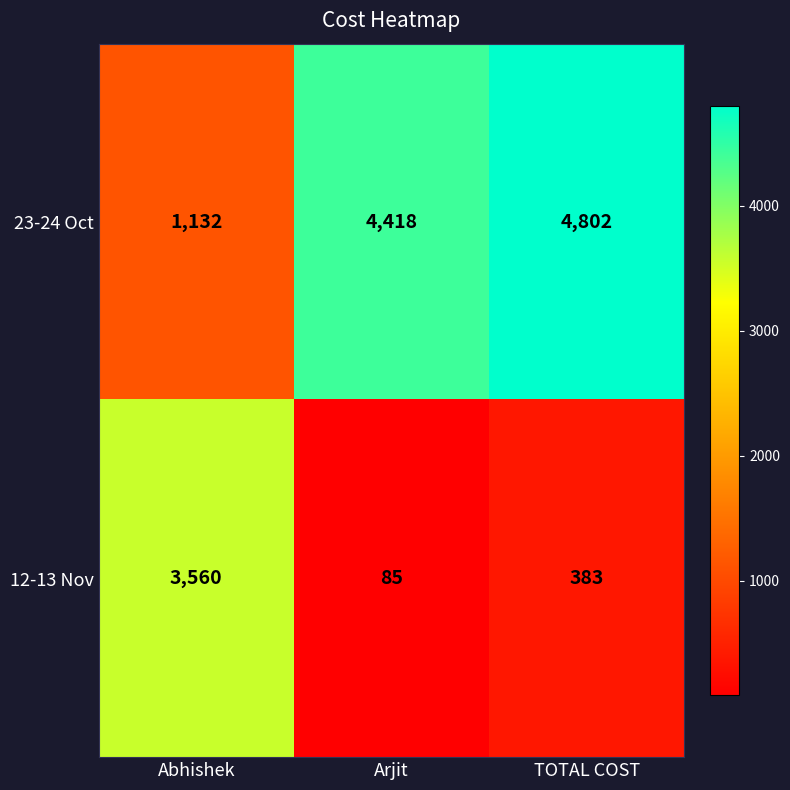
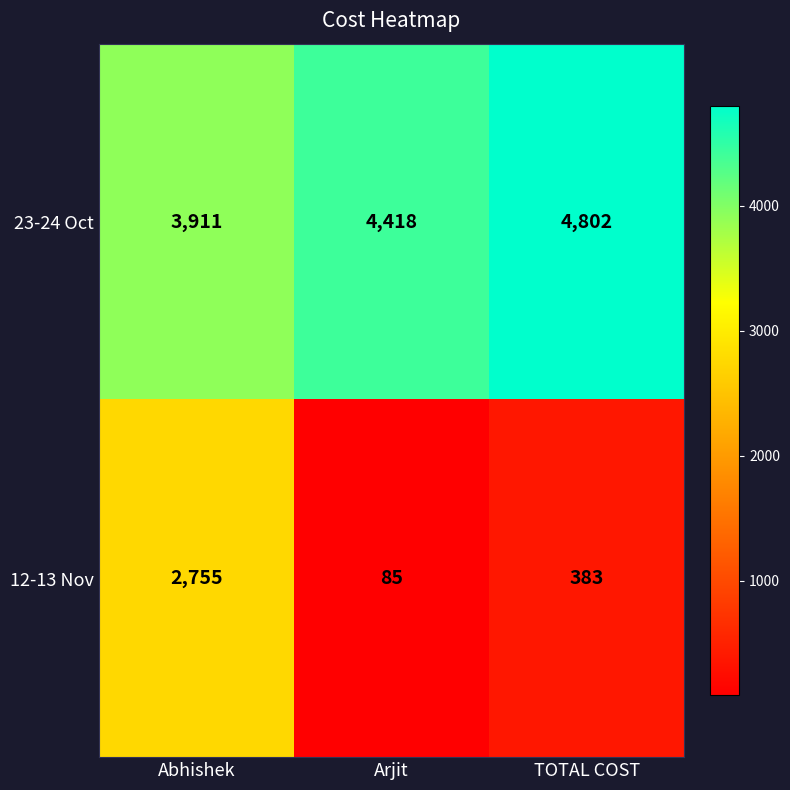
  {
    "23-24 Oct": {
-     "Abhishek": "1,132",
+     "Abhishek": "3,911",
      "Arjit": "4,418",
      "TOTAL COST": "4,802"
    },
    "12-13 Nov": {
-     "Abhishek": "3,560",
+     "Abhishek": "2,755",
      "Arjit": "85",
      "TOTAL COST": "383"
    }
  }
